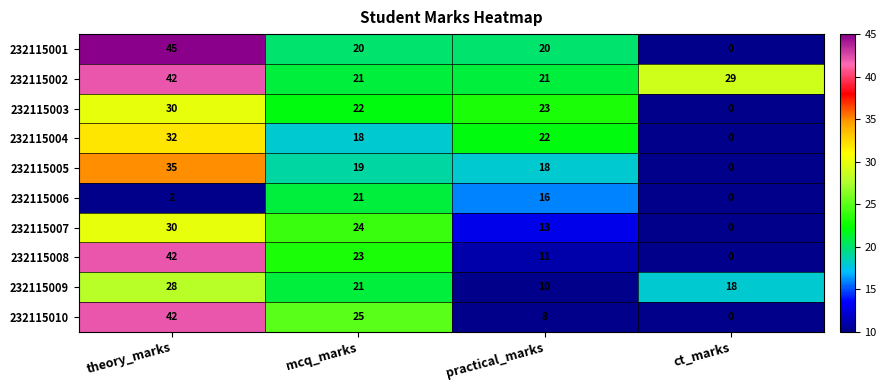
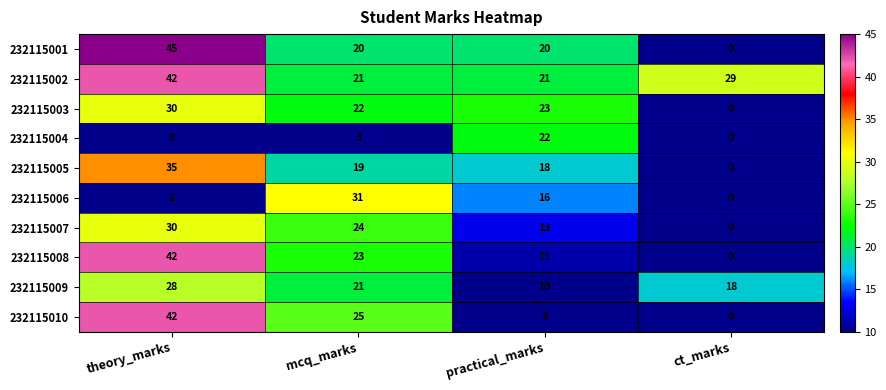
  {
    "232115001": {
      "theory_marks": 45,
      "mcq_marks": 20,
      "practical_marks": 20,
      "ct_marks": 0
    },
    "232115002": {
      "theory_marks": 42,
      "mcq_marks": 21,
      "practical_marks": 21,
      "ct_marks": 29
    },
    "232115003": {
      "theory_marks": 30,
      "mcq_marks": 22,
      "practical_marks": 23,
      "ct_marks": 0
    },
    "232115004": {
-     "theory_marks": 32,
-     "mcq_marks": 18,
+     "theory_marks": 8,
+     "mcq_marks": 3,
      "practical_marks": 22,
      "ct_marks": 0
    },
    "232115005": {
      "theory_marks": 35,
      "mcq_marks": 19,
      "practical_marks": 18,
      "ct_marks": 0
    },
    "232115006": {
      "theory_marks": 2,
-     "mcq_marks": 21,
+     "mcq_marks": 31,
      "practical_marks": 16,
      "ct_marks": 0
    },
    "232115007": {
      "theory_marks": 30,
      "mcq_marks": 24,
      "practical_marks": 13,
      "ct_marks": 0
    },
    "232115008": {
      "theory_marks": 42,
      "mcq_marks": 23,
      "practical_marks": 11,
      "ct_marks": 0
    },
    "232115009": {
      "theory_marks": 28,
      "mcq_marks": 21,
      "practical_marks": 10,
      "ct_marks": 18
    },
    "232115010": {
      "theory_marks": 42,
      "mcq_marks": 25,
      "practical_marks": 8,
      "ct_marks": 0
    }
  }
